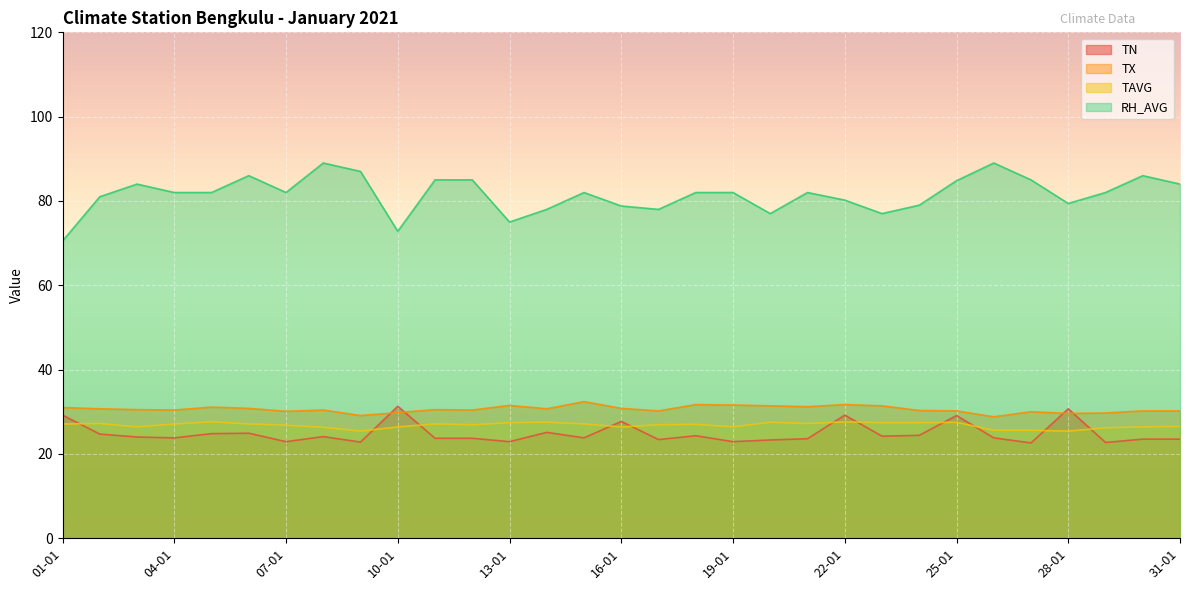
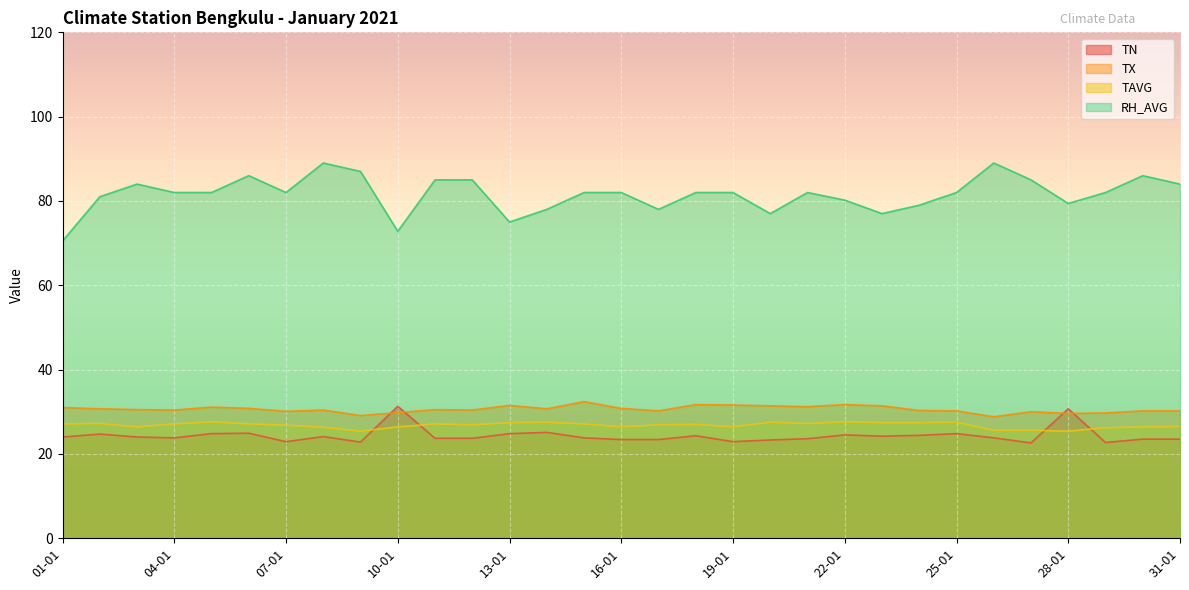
  {
    "TN": {
-     "01-01": 29,
+     "01-01": 24,
      "04-01": 24,
      "07-01": 23,
      "10-01": 31,
-     "13-01": 23,
-     "16-01": 28,
+     "13-01": 25,
+     "16-01": 23,
      "19-01": 23,
-     "22-01": 29,
-     "25-01": 29,
+     "22-01": 25,
+     "25-01": 25,
      "28-01": 31,
      "31-01": 24
    },
    "RH_AVG": {
      "01-01": 71,
      "04-01": 82,
      "07-01": 82,
      "10-01": 73,
      "13-01": 75,
-     "16-01": 79,
+     "16-01": 82,
      "19-01": 82,
      "22-01": 80,
-     "25-01": 85,
+     "25-01": 82,
      "28-01": 79,
      "31-01": 84
    }
  }
